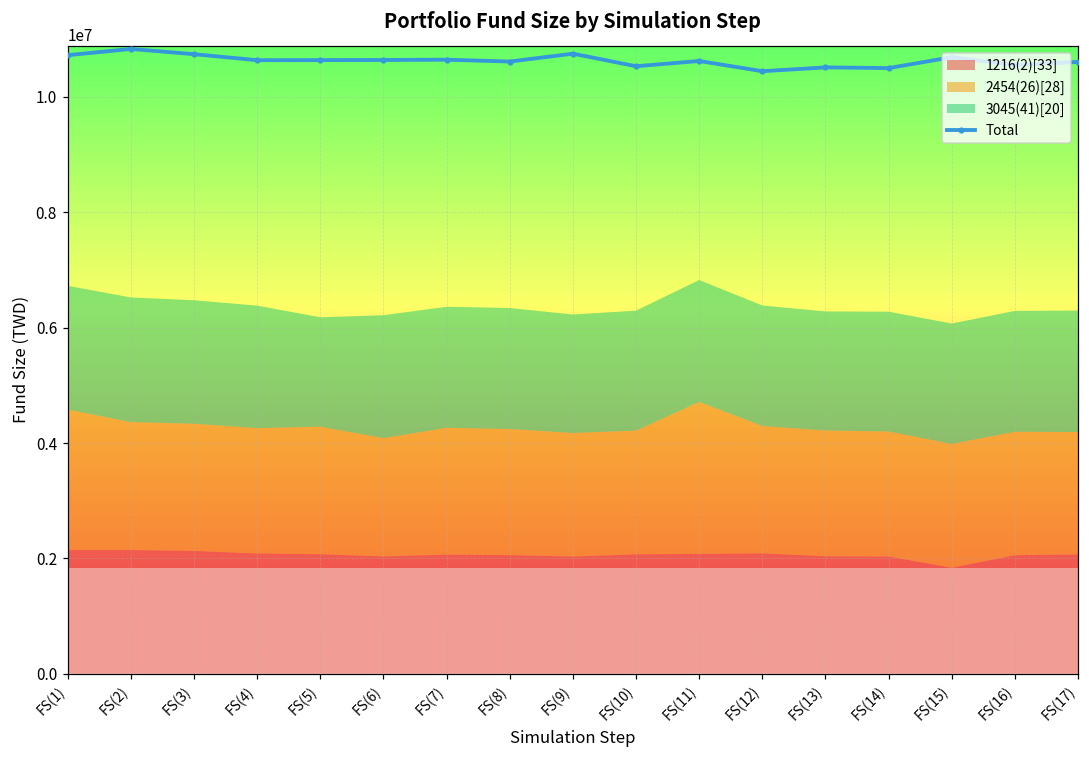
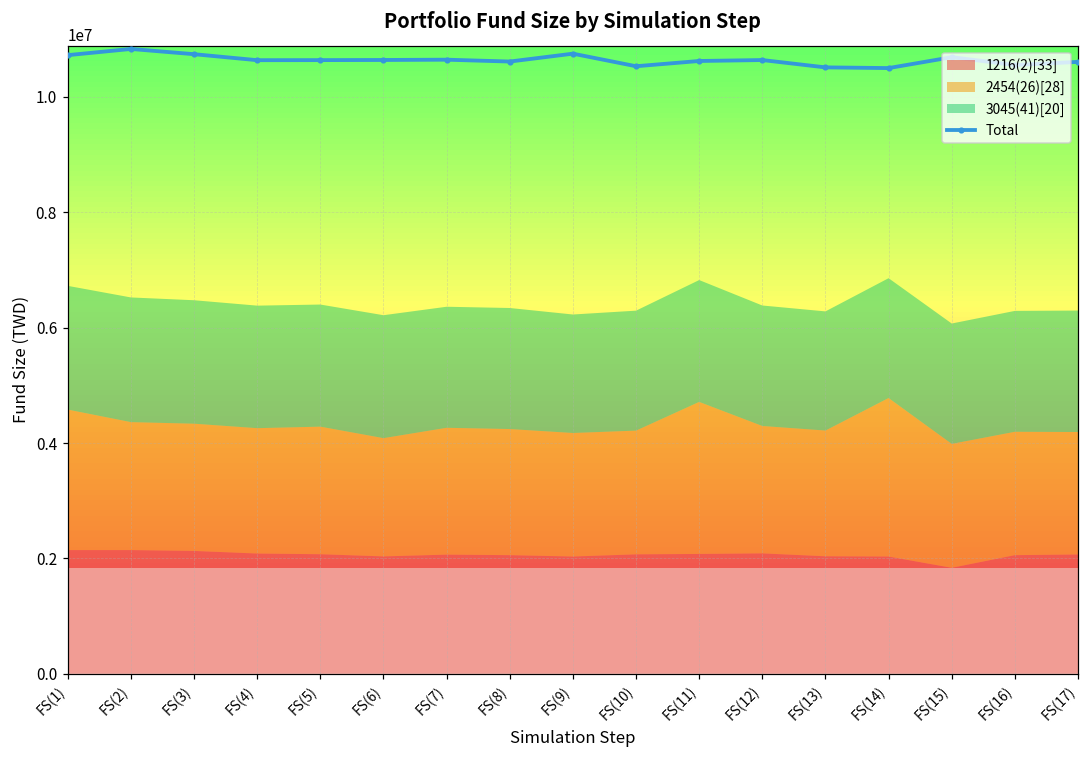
  {
    "Total": {
      "FS(1)": 10700000,
      "FS(2)": 10800000,
      "FS(3)": 10700000,
      "FS(4)": 10600000,
      "FS(5)": 10600000,
      "FS(6)": 10600000,
      "FS(7)": 10600000,
      "FS(8)": 10600000,
      "FS(9)": 10800000,
      "FS(10)": 10500000,
      "FS(11)": 10600000,
-     "FS(12)": 10400000,
+     "FS(12)": 10600000,
      "FS(13)": 10500000,
      "FS(14)": 10500000,
      "FS(17)": 10600000
    },
    "1216(2)[33]": {
      "FS(1)": 2100000,
      "FS(2)": 2100000,
      "FS(3)": 2100000,
      "FS(4)": 2100000,
      "FS(5)": 2100000,
      "FS(6)": 2000000,
      "FS(7)": 2100000,
      "FS(8)": 2100000,
      "FS(9)": 2000000,
      "FS(10)": 2100000,
      "FS(11)": 2100000,
      "FS(12)": 2100000,
      "FS(13)": 2000000,
      "FS(14)": 2000000,
      "FS(15)": 1800000,
      "FS(16)": 2100000,
      "FS(17)": 2100000
    },
    "2454(26)[28]": {
      "FS(1)": 2400000,
      "FS(2)": 2200000,
      "FS(3)": 2200000,
      "FS(4)": 2200000,
      "FS(5)": 2200000,
      "FS(6)": 2100000,
      "FS(7)": 2200000,
      "FS(8)": 2200000,
      "FS(9)": 2100000,
      "FS(10)": 2100000,
      "FS(11)": 2600000,
      "FS(12)": 2200000,
      "FS(13)": 2200000,
-     "FS(14)": 2200000,
+     "FS(14)": 2700000,
      "FS(15)": 2100000,
      "FS(16)": 2100000,
      "FS(17)": 2100000
    },
    "3045(41)[20]": {
      "FS(1)": 2100000,
      "FS(2)": 2200000,
      "FS(3)": 2100000,
      "FS(4)": 2100000,
-     "FS(5)": 1900000,
+     "FS(5)": 2100000,
      "FS(6)": 2100000,
      "FS(7)": 2100000,
      "FS(8)": 2100000,
      "FS(9)": 2100000,
      "FS(10)": 2100000,
      "FS(11)": 2100000,
      "FS(12)": 2100000,
      "FS(13)": 2100000,
      "FS(14)": 2100000,
      "FS(15)": 2100000,
      "FS(16)": 2100000,
      "FS(17)": 2100000
    }
  }
